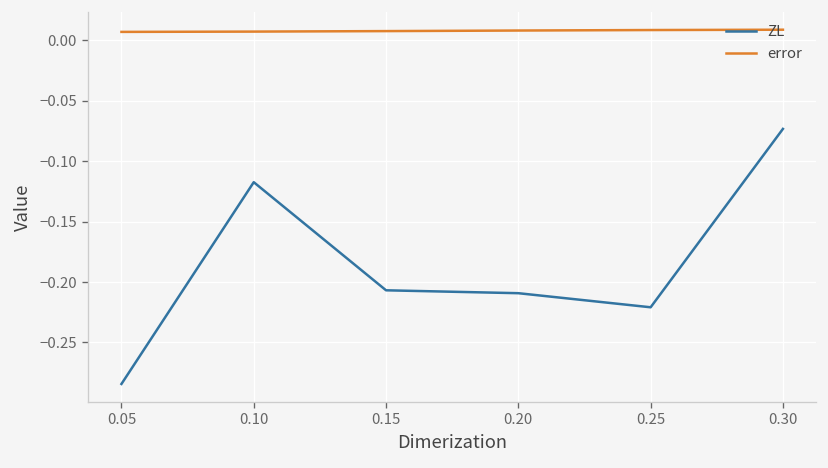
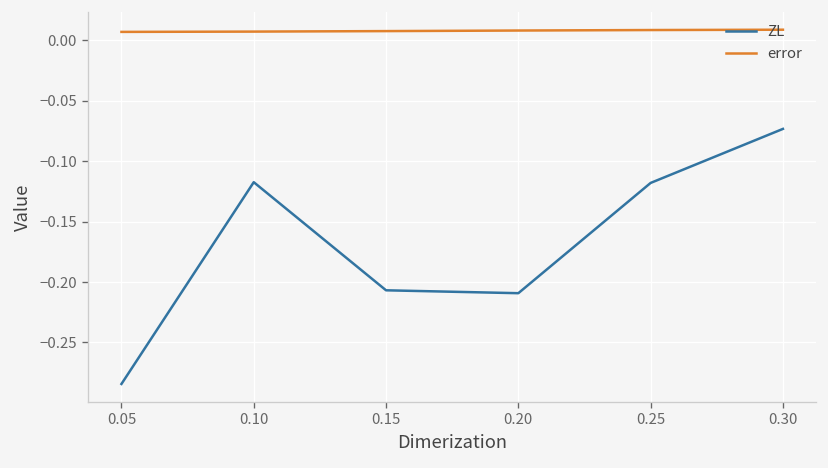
  {
    "ZL": {
      "0.05": -0.284,
      "0.10": -0.117,
      "0.15": -0.207,
      "0.20": -0.209,
-     "0.25": -0.221,
+     "0.25": -0.118,
      "0.30": -0.073
    },
    "error": {
      "0.05": 0.007,
      "0.10": 0.007,
      "0.15": 0.008,
      "0.20": 0.008,
      "0.25": 0.009,
      "0.30": 0.009
    }
  }
